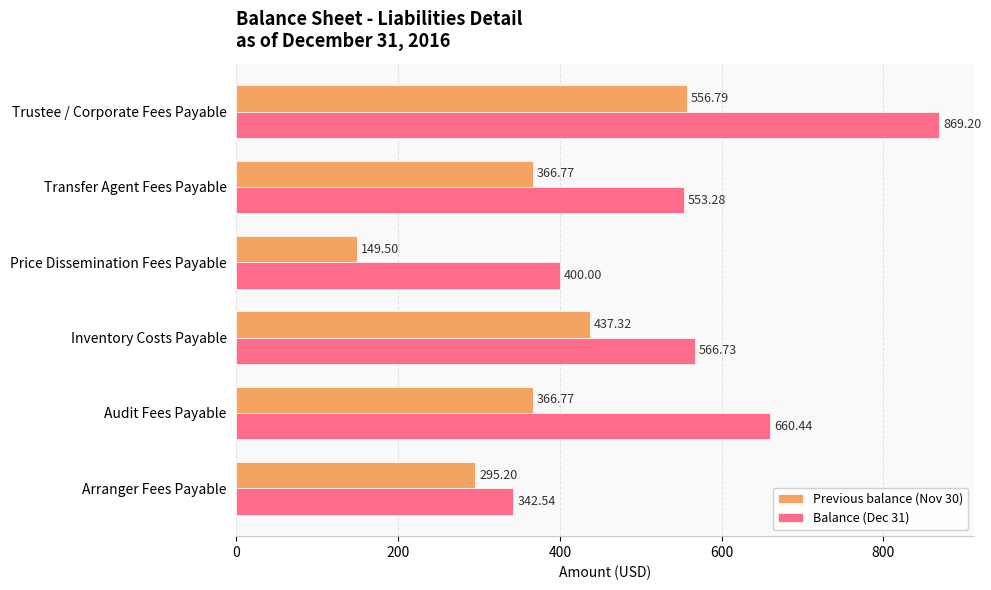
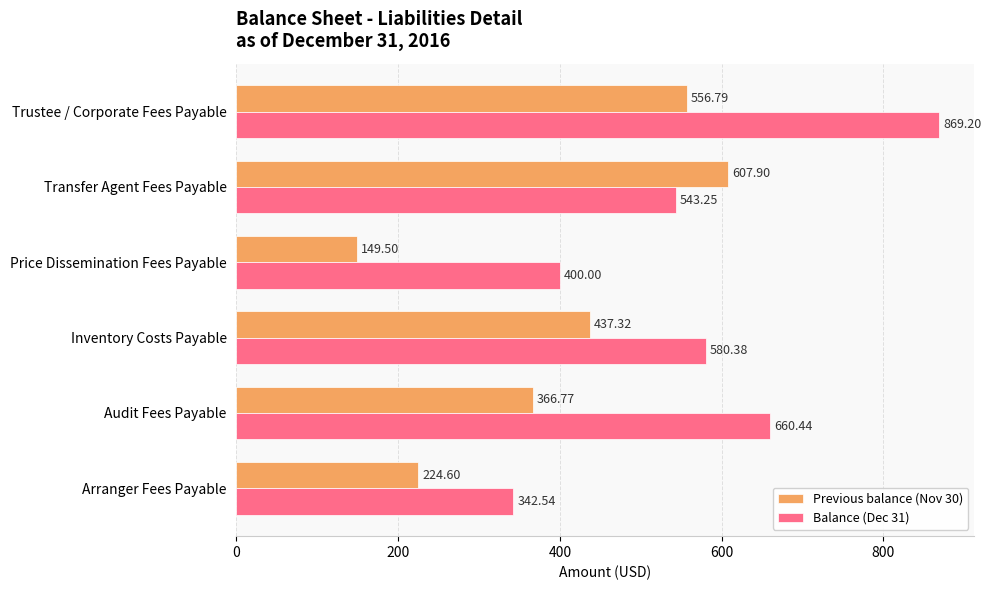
  {
    "Previous balance (Nov 30)": {
      "Trustee / Corporate Fees Payable": 556.79,
-     "Transfer Agent Fees Payable": 366.77,
+     "Transfer Agent Fees Payable": 607.90,
      "Price Dissemination Fees Payable": 149.50,
      "Inventory Costs Payable": 437.32,
      "Audit Fees Payable": 366.77,
-     "Arranger Fees Payable": 295.20
+     "Arranger Fees Payable": 224.60
    },
    "Balance (Dec 31)": {
      "Trustee / Corporate Fees Payable": 869.20,
-     "Transfer Agent Fees Payable": 553.28,
+     "Transfer Agent Fees Payable": 543.25,
      "Price Dissemination Fees Payable": 400.00,
-     "Inventory Costs Payable": 566.73,
+     "Inventory Costs Payable": 580.38,
      "Audit Fees Payable": 660.44,
      "Arranger Fees Payable": 342.54
    }
  }
